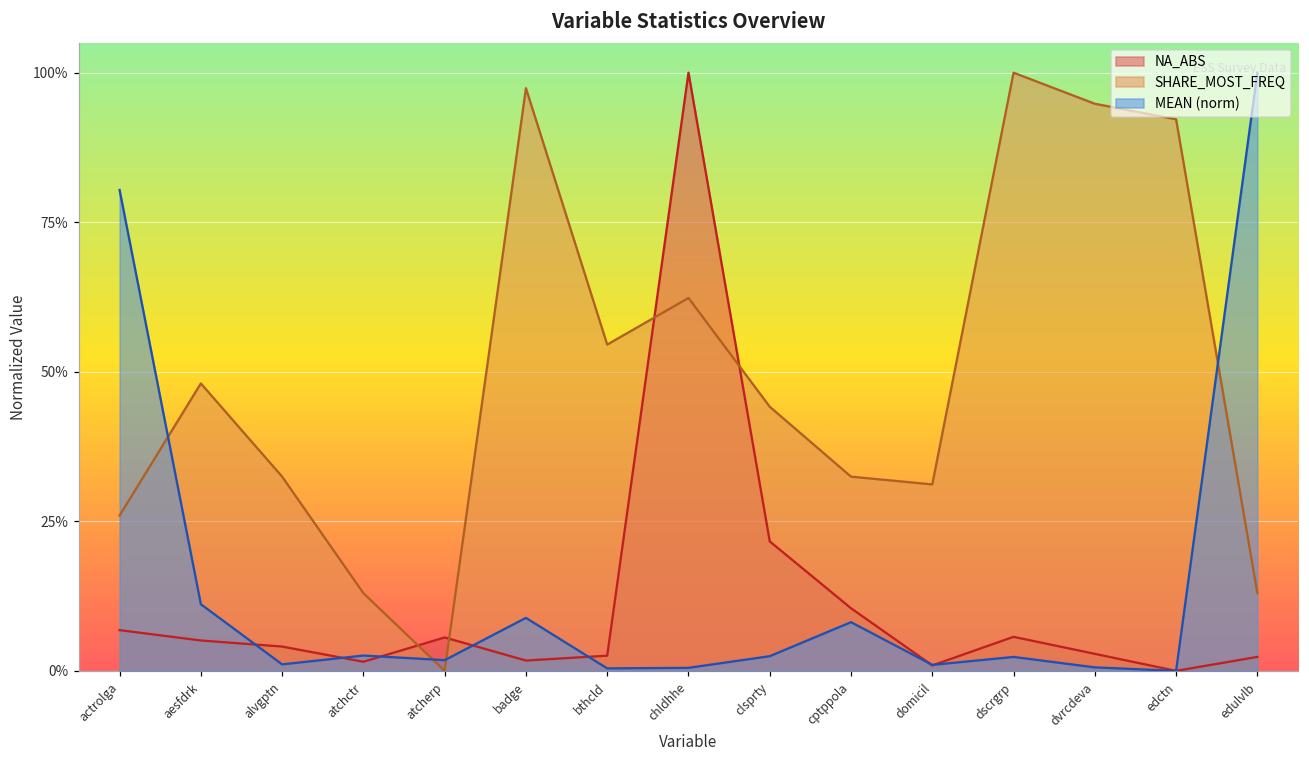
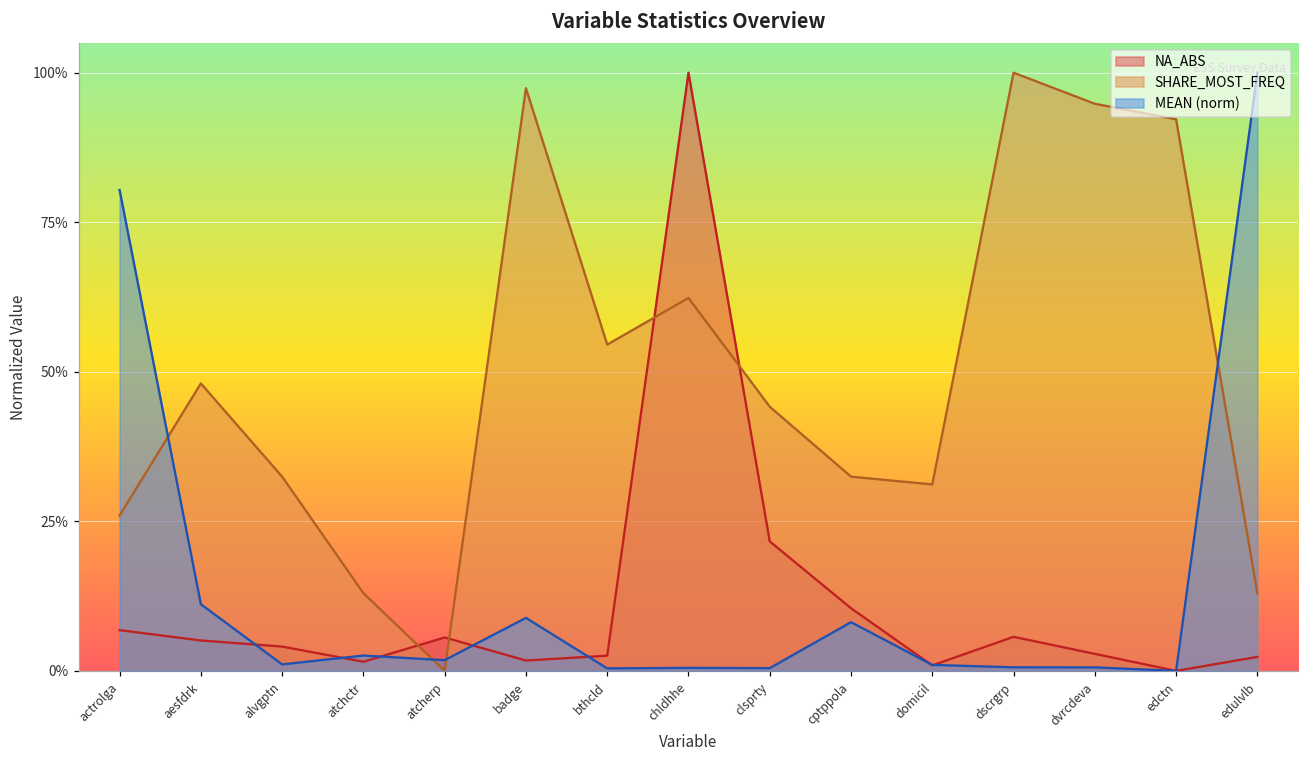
  {
    "MEAN (norm)": {
      "actrolga": "80%",
      "aesfdrk": "11%",
      "alvgptn": "1%",
      "atchctr": "3%",
      "atcherp": "2%",
      "badge": "9%",
      "bthcld": "0%",
      "chldhhe": "1%",
-     "clsprty": "2%",
+     "clsprty": "0%",
      "cptppola": "8%",
-     "dscrgrp": "2%",
+     "dscrgrp": "1%",
      "dvrcdeva": "1%"
    }
  }
